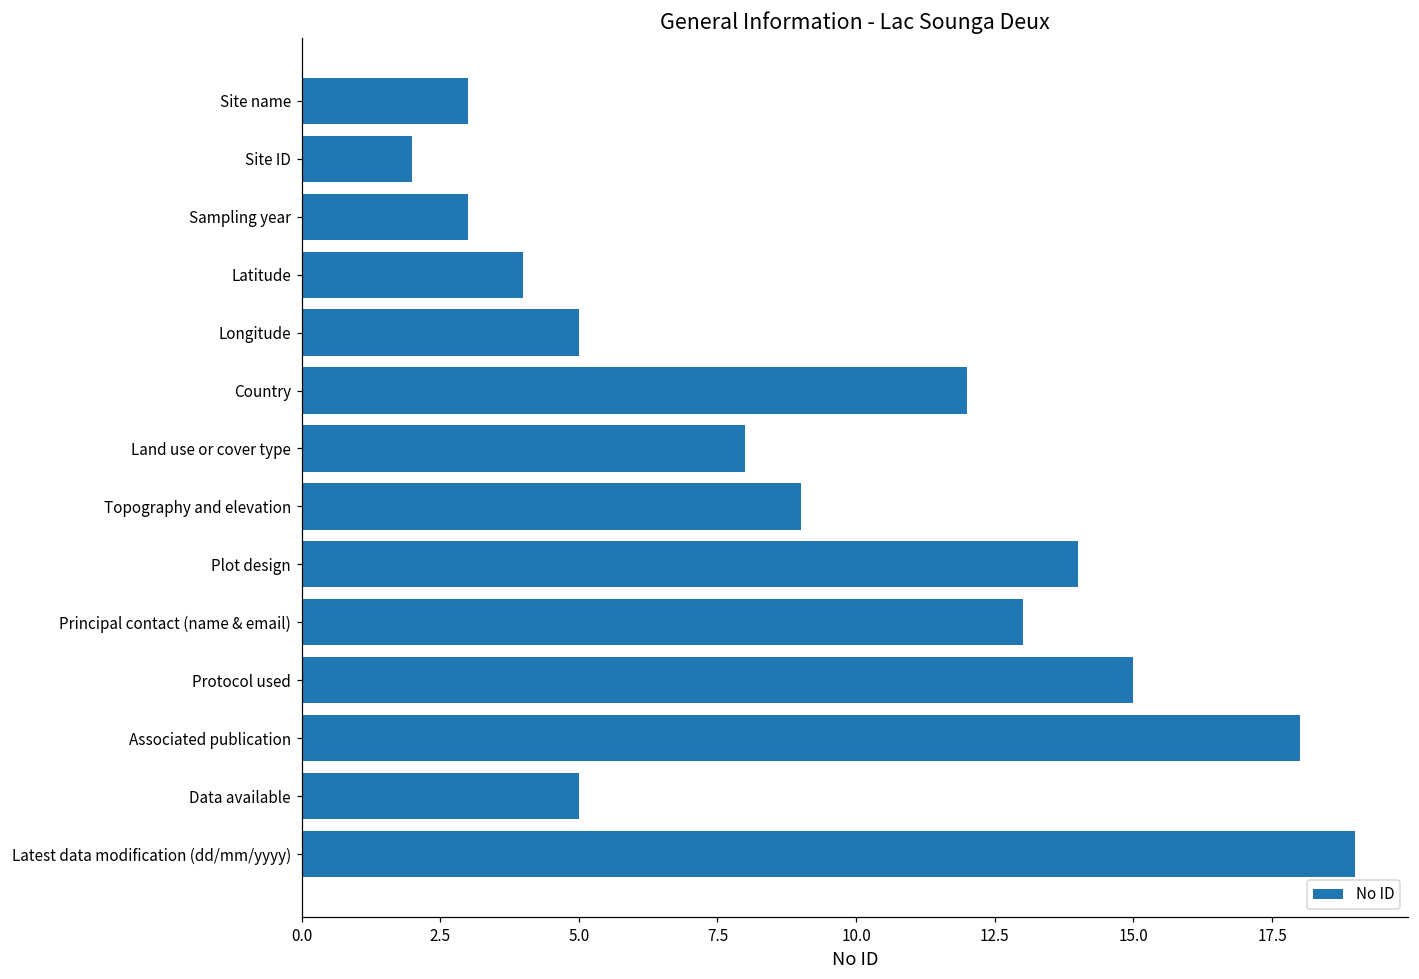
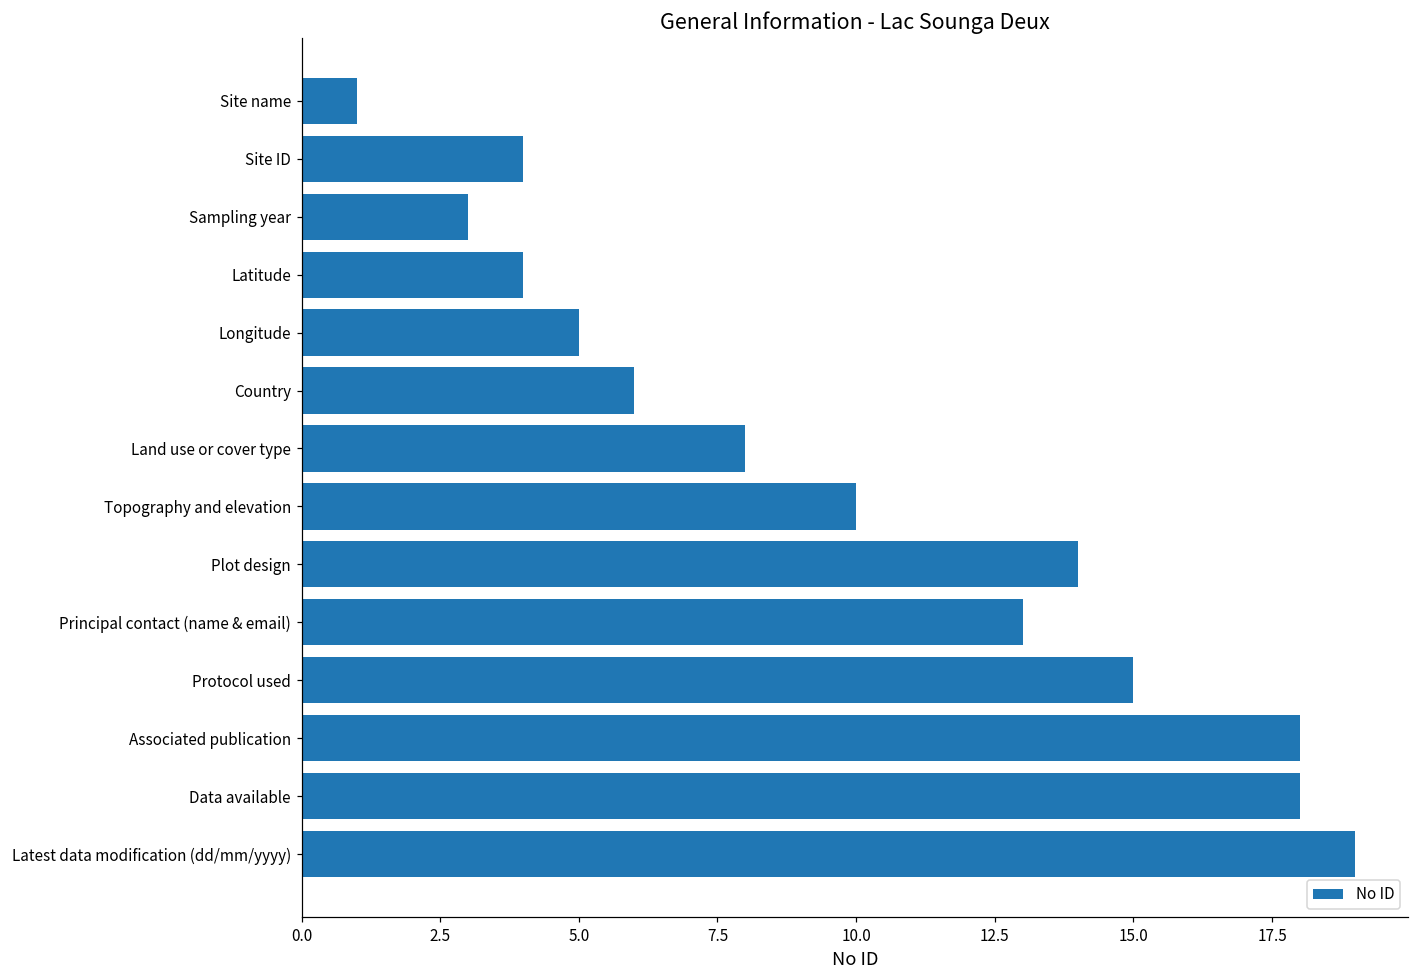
  {
-   "Site name": 3,
-   "Site ID": 2,
+   "Site name": 1,
+   "Site ID": 4,
    "Sampling year": 3,
    "Latitude": 4,
    "Longitude": 5,
-   "Country": 12,
+   "Country": 6,
    "Land use or cover type": 8,
-   "Topography and elevation": 9,
+   "Topography and elevation": 10,
    "Plot design": 14,
    "Principal contact (name & email)": 13,
    "Protocol used": 15,
    "Associated publication": 18,
-   "Data available": 5,
+   "Data available": 18,
    "Latest data modification (dd/mm/yyyy)": 19
  }
